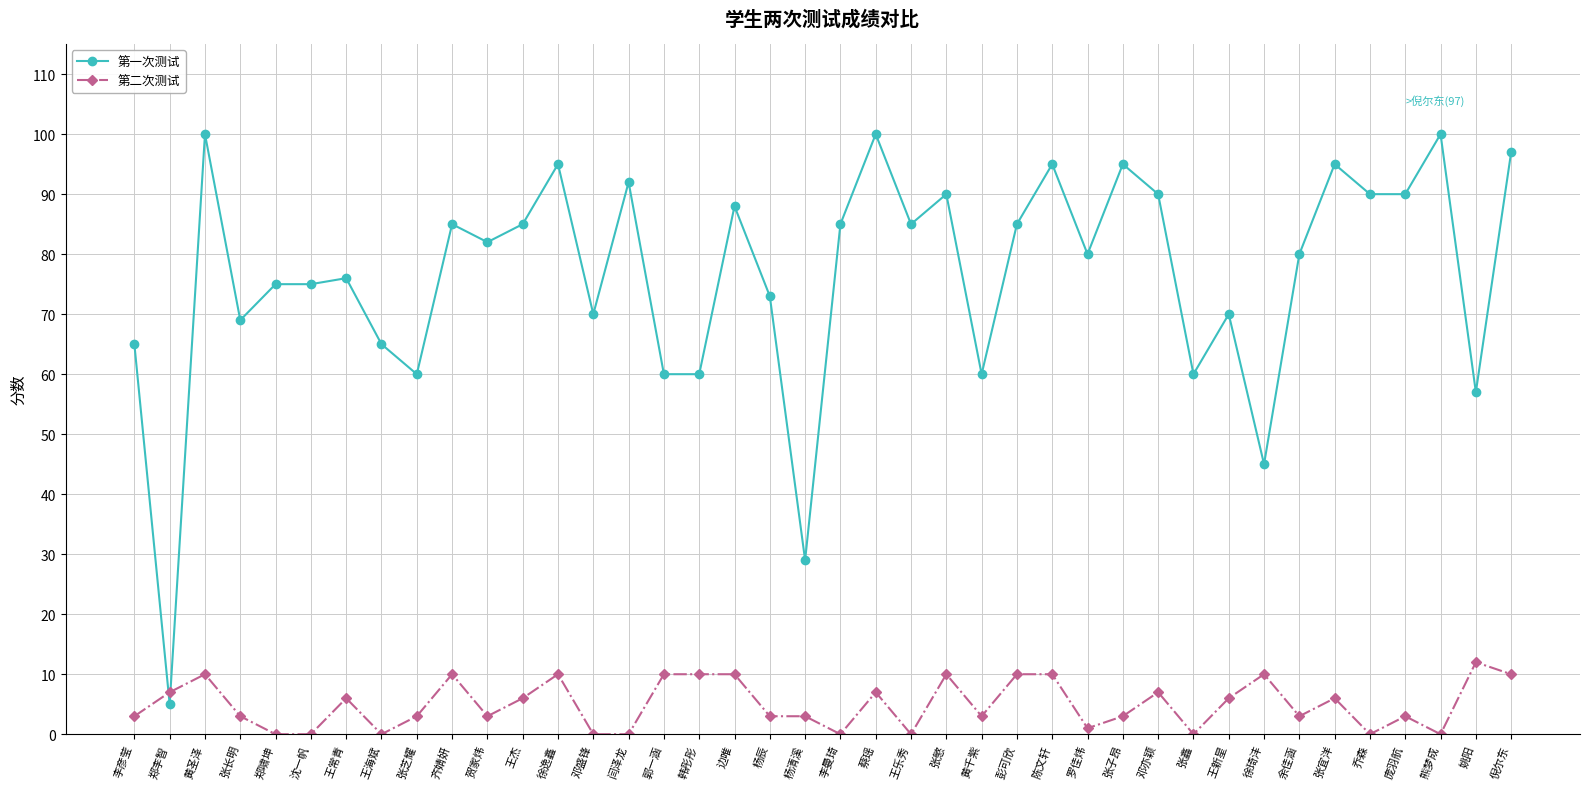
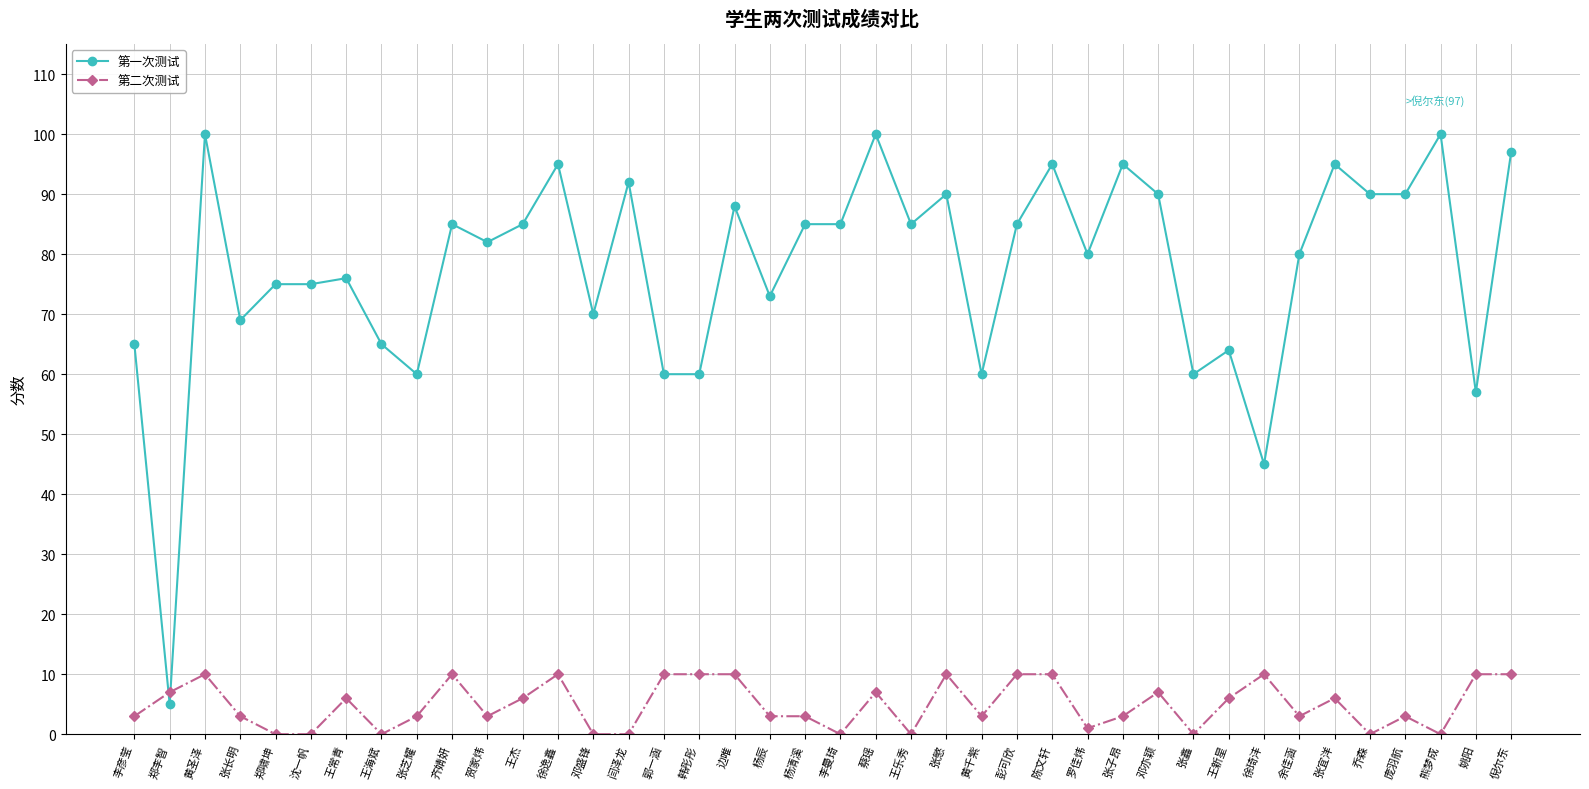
  {
    "第一次测试": {
      "李彦莹": 65,
      "郑李智": 5,
      "黄圣泽": 100,
      "张长明": 69,
      "郑啸坤": 75,
      "沈一帆": 75,
      "王常青": 76,
      "王海斌": 65,
      "张芝耀": 60,
      "齐婧妍": 85,
      "贺家炜": 82,
      "王杰": 85,
      "徐逸鑫": 95,
      "邓盛锋": 70,
      "闫泽龙": 92,
      "郭一涵": 60,
      "韩彤彤": 60,
      "边唯": 88,
      "杨辰": 73,
-     "杨清溪": 29,
+     "杨清溪": 85,
      "李曼琦": 85,
      "蔡瑶": 100,
      "王乐秀": 85,
      "张慜": 90,
      "黄千紫": 60,
      "彭可欣": 85,
      "陈文轩": 95,
      "罗佳炜": 80,
      "张子昂": 95,
      "邓亦颖": 90,
      "张鑫": 60,
-     "王新星": 70,
+     "王新星": 64,
      "徐琦沣": 45,
      "余佳涵": 80,
      "张宜洋": 95,
      "乔森": 90,
      "庞羽航": 90,
      "熊梦成": 100,
      "姚阳": 57,
      "倪尔东": 97
    },
    "第二次测试": {
      "李彦莹": 3,
      "郑李智": 7,
      "黄圣泽": 10,
      "张长明": 3,
      "郑啸坤": 0,
      "沈一帆": 0,
      "王常青": 6,
      "王海斌": 0,
      "张芝耀": 3,
      "齐婧妍": 10,
      "贺家炜": 3,
      "王杰": 6,
      "徐逸鑫": 10,
      "邓盛锋": 0,
      "闫泽龙": 0,
      "郭一涵": 10,
      "韩彤彤": 10,
      "边唯": 10,
      "杨辰": 3,
      "杨清溪": 3,
      "李曼琦": 0,
      "蔡瑶": 7,
      "王乐秀": 0,
      "张慜": 10,
      "黄千紫": 3,
      "彭可欣": 10,
      "陈文轩": 10,
      "罗佳炜": 1,
      "张子昂": 3,
      "邓亦颖": 7,
      "张鑫": 0,
      "王新星": 6,
      "徐琦沣": 10,
      "余佳涵": 3,
      "张宜洋": 6,
      "乔森": 0,
      "庞羽航": 3,
      "熊梦成": 0,
-     "姚阳": 12,
+     "姚阳": 10,
      "倪尔东": 10
    }
  }
